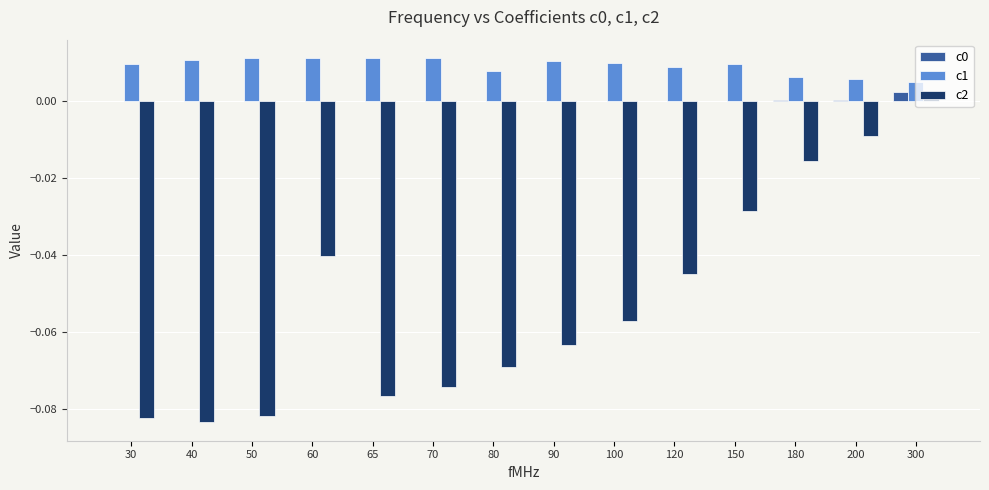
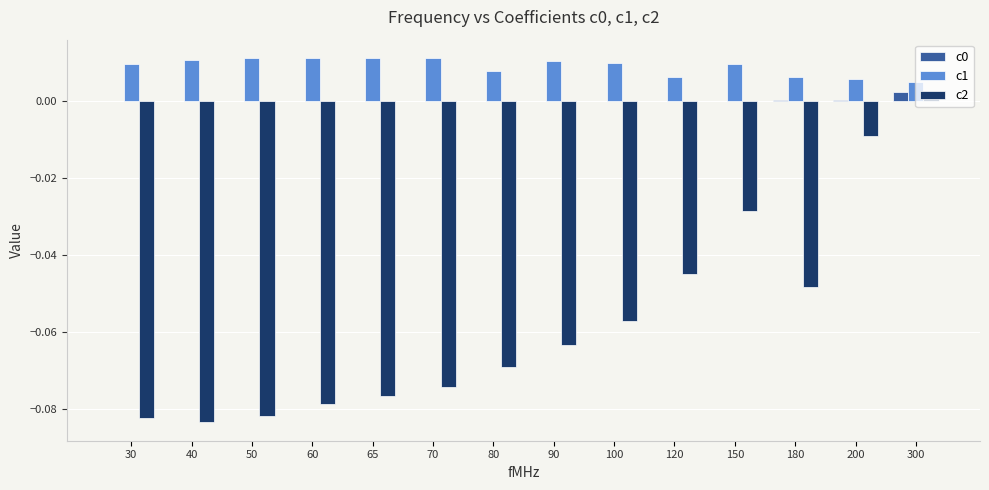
  {
    "c0": {
      "300": 0.002
    },
    "c1": {
      "30": 0.009,
      "40": 0.010,
      "50": 0.011,
      "60": 0.011,
      "65": 0.011,
      "70": 0.011,
      "80": 0.008,
      "90": 0.010,
      "100": 0.010,
-     "120": 0.009,
+     "120": 0.006,
      "150": 0.009,
      "180": 0.006,
      "200": 0.006
    },
    "c2": {
      "30": -0.082,
      "40": -0.083,
      "50": -0.082,
-     "60": -0.040,
+     "60": -0.079,
      "65": -0.077,
      "70": -0.074,
      "80": -0.069,
      "90": -0.063,
      "100": -0.057,
      "120": -0.045,
      "150": -0.029,
-     "180": -0.016,
+     "180": -0.048,
      "200": -0.009
    }
  }
